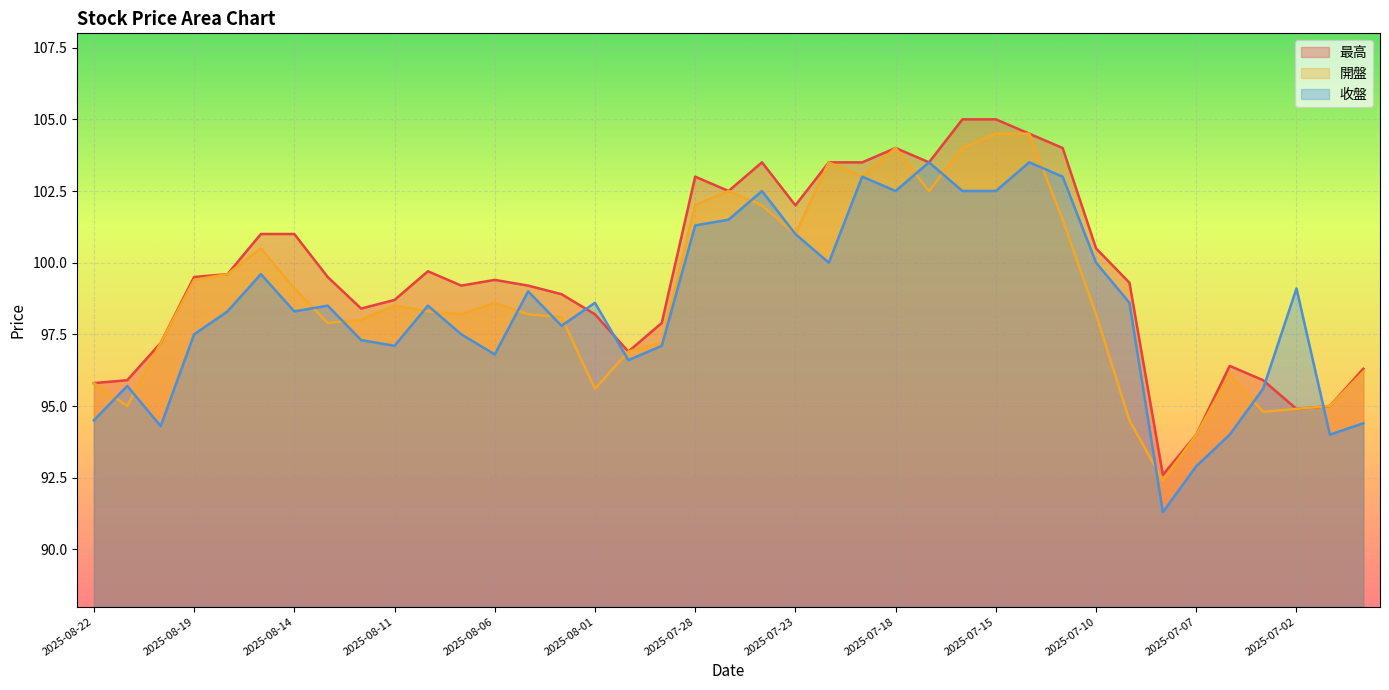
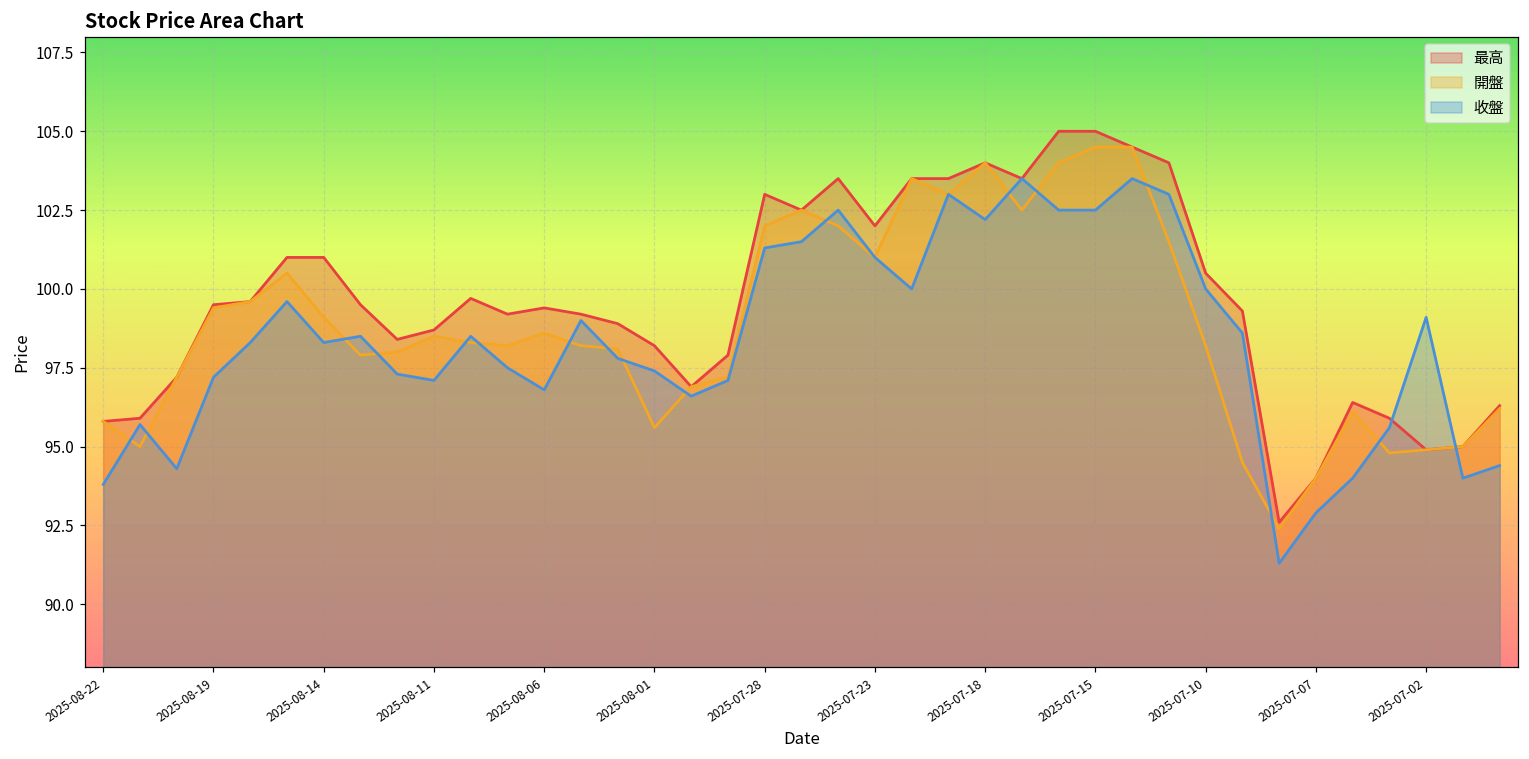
  {
    "收盤": {
-     "2025-08-22": 94.5,
-     "2025-08-19": 97.5,
+     "2025-08-22": 93.8,
+     "2025-08-19": 97.2,
      "2025-08-14": 98.3,
      "2025-08-11": 97.1,
      "2025-08-06": 96.8,
-     "2025-08-01": 98.6,
+     "2025-08-01": 97.4,
      "2025-07-28": 101.3,
-     "2025-07-18": 102.5,
+     "2025-07-18": 102.2,
      "2025-07-15": 102.5,
      "2025-07-10": 100.0,
      "2025-07-07": 92.9,
      "2025-07-02": 99.1
    }
  }
